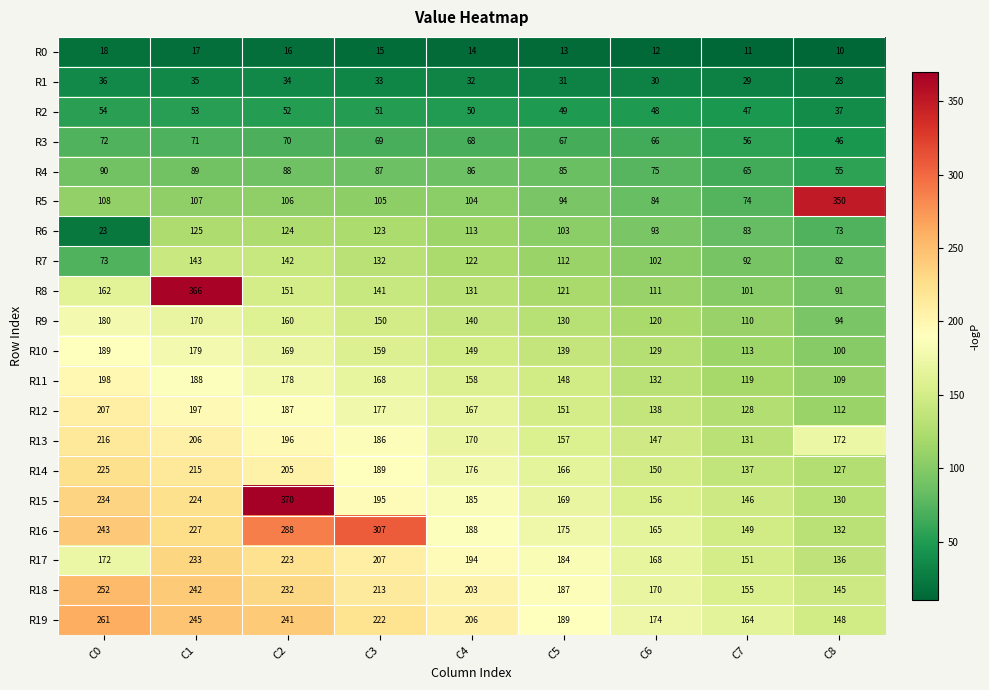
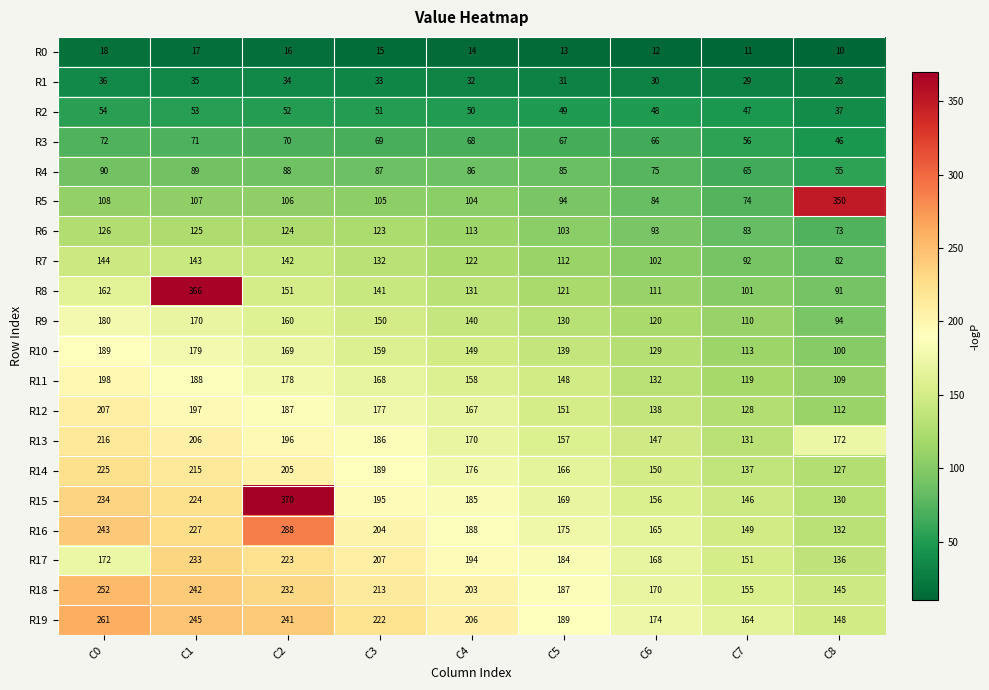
  {
    "R0": {
      "C0": 18,
      "C1": 17,
      "C2": 16,
      "C3": 15,
      "C4": 14,
      "C5": 13,
      "C6": 12,
      "C7": 11,
      "C8": 10
    },
    "R1": {
      "C0": 36,
      "C1": 35,
      "C2": 34,
      "C3": 33,
      "C4": 32,
      "C5": 31,
      "C6": 30,
      "C7": 29,
      "C8": 28
    },
    "R2": {
      "C0": 54,
      "C1": 53,
      "C2": 52,
      "C3": 51,
      "C4": 50,
      "C5": 49,
      "C6": 48,
      "C7": 47,
      "C8": 37
    },
    "R3": {
      "C0": 72,
      "C1": 71,
      "C2": 70,
      "C3": 69,
      "C4": 68,
      "C5": 67,
      "C6": 66,
      "C7": 56,
      "C8": 46
    },
    "R4": {
      "C0": 90,
      "C1": 89,
      "C2": 88,
      "C3": 87,
      "C4": 86,
      "C5": 85,
      "C6": 75,
      "C7": 65,
      "C8": 55
    },
    "R5": {
      "C0": 108,
      "C1": 107,
      "C2": 106,
      "C3": 105,
      "C4": 104,
      "C5": 94,
      "C6": 84,
      "C7": 74,
      "C8": 350
    },
    "R6": {
-     "C0": 23,
+     "C0": 126,
      "C1": 125,
      "C2": 124,
      "C3": 123,
      "C4": 113,
      "C5": 103,
      "C6": 93,
      "C7": 83,
      "C8": 73
    },
    "R7": {
-     "C0": 73,
+     "C0": 144,
      "C1": 143,
      "C2": 142,
      "C3": 132,
      "C4": 122,
      "C5": 112,
      "C6": 102,
      "C7": 92,
      "C8": 82
    },
    "R8": {
      "C0": 162,
      "C1": 366,
      "C2": 151,
      "C3": 141,
      "C4": 131,
      "C5": 121,
      "C6": 111,
      "C7": 101,
      "C8": 91
    },
    "R9": {
      "C0": 180,
      "C1": 170,
      "C2": 160,
      "C3": 150,
      "C4": 140,
      "C5": 130,
      "C6": 120,
      "C7": 110,
      "C8": 94
    },
    "R10": {
      "C0": 189,
      "C1": 179,
      "C2": 169,
      "C3": 159,
      "C4": 149,
      "C5": 139,
      "C6": 129,
      "C7": 113,
      "C8": 100
    },
    "R11": {
      "C0": 198,
      "C1": 188,
      "C2": 178,
      "C3": 168,
      "C4": 158,
      "C5": 148,
      "C6": 132,
      "C7": 119,
      "C8": 109
    },
    "R12": {
      "C0": 207,
      "C1": 197,
      "C2": 187,
      "C3": 177,
      "C4": 167,
      "C5": 151,
      "C6": 138,
      "C7": 128,
      "C8": 112
    },
    "R13": {
      "C0": 216,
      "C1": 206,
      "C2": 196,
      "C3": 186,
      "C4": 170,
      "C5": 157,
      "C6": 147,
      "C7": 131,
      "C8": 172
    },
    "R14": {
      "C0": 225,
      "C1": 215,
      "C2": 205,
      "C3": 189,
      "C4": 176,
      "C5": 166,
      "C6": 150,
      "C7": 137,
      "C8": 127
    },
    "R15": {
      "C0": 234,
      "C1": 224,
      "C2": 370,
      "C3": 195,
      "C4": 185,
      "C5": 169,
      "C6": 156,
      "C7": 146,
      "C8": 130
    },
    "R16": {
      "C0": 243,
      "C1": 227,
      "C2": 288,
-     "C3": 307,
+     "C3": 204,
      "C4": 188,
      "C5": 175,
      "C6": 165,
      "C7": 149,
      "C8": 132
    },
    "R17": {
      "C0": 172,
      "C1": 233,
      "C2": 223,
      "C3": 207,
      "C4": 194,
      "C5": 184,
      "C6": 168,
      "C7": 151,
      "C8": 136
    },
    "R18": {
      "C0": 252,
      "C1": 242,
      "C2": 232,
      "C3": 213,
      "C4": 203,
      "C5": 187,
      "C6": 170,
      "C7": 155,
      "C8": 145
    },
    "R19": {
      "C0": 261,
      "C1": 245,
      "C2": 241,
      "C3": 222,
      "C4": 206,
      "C5": 189,
      "C6": 174,
      "C7": 164,
      "C8": 148
    }
  }
